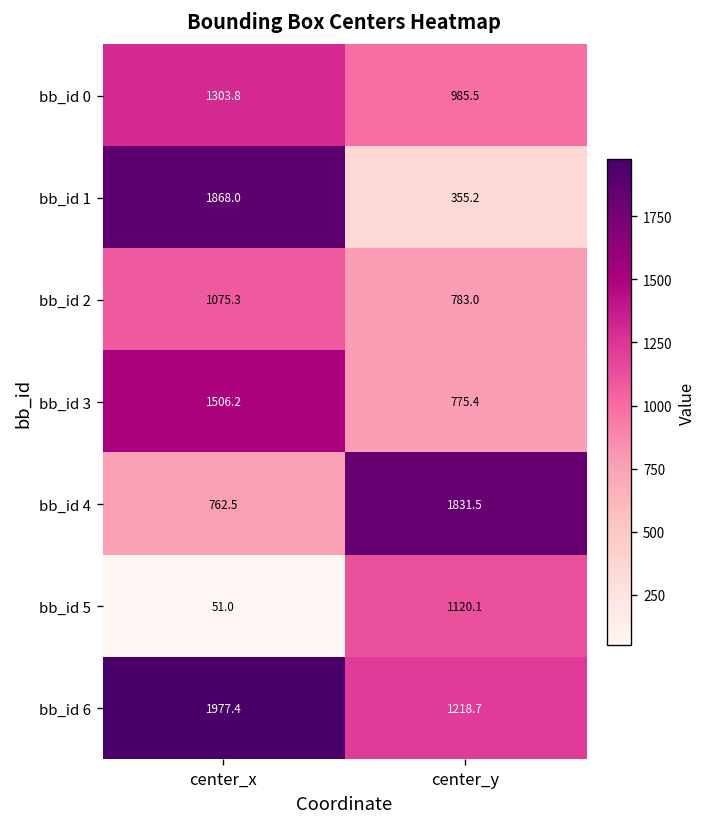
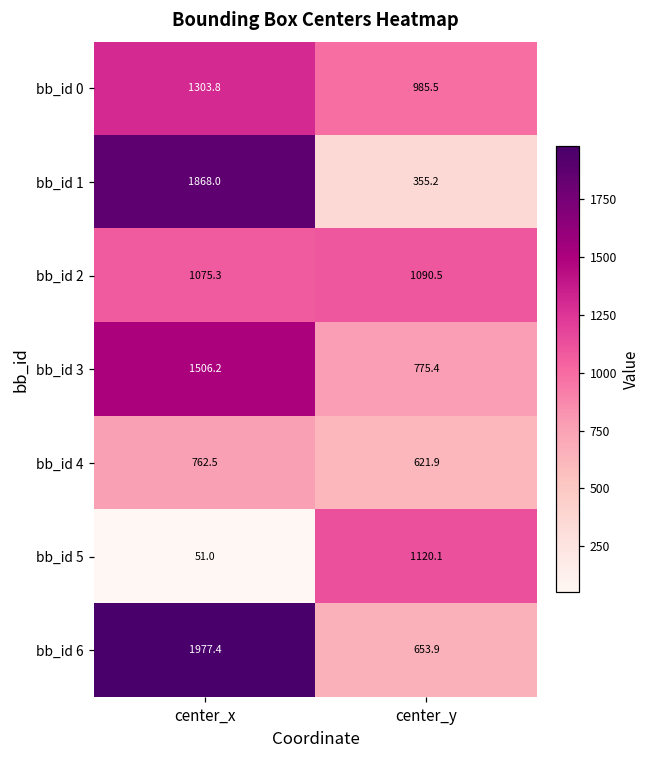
  {
    "bb_id 0": {
      "center_x": 1303.8,
      "center_y": 985.5
    },
    "bb_id 1": {
      "center_x": 1868.0,
      "center_y": 355.2
    },
    "bb_id 2": {
      "center_x": 1075.3,
-     "center_y": 783.0
+     "center_y": 1090.5
    },
    "bb_id 3": {
      "center_x": 1506.2,
      "center_y": 775.4
    },
    "bb_id 4": {
      "center_x": 762.5,
-     "center_y": 1831.5
+     "center_y": 621.9
    },
    "bb_id 5": {
      "center_x": 51.0,
      "center_y": 1120.1
    },
    "bb_id 6": {
      "center_x": 1977.4,
-     "center_y": 1218.7
+     "center_y": 653.9
    }
  }
